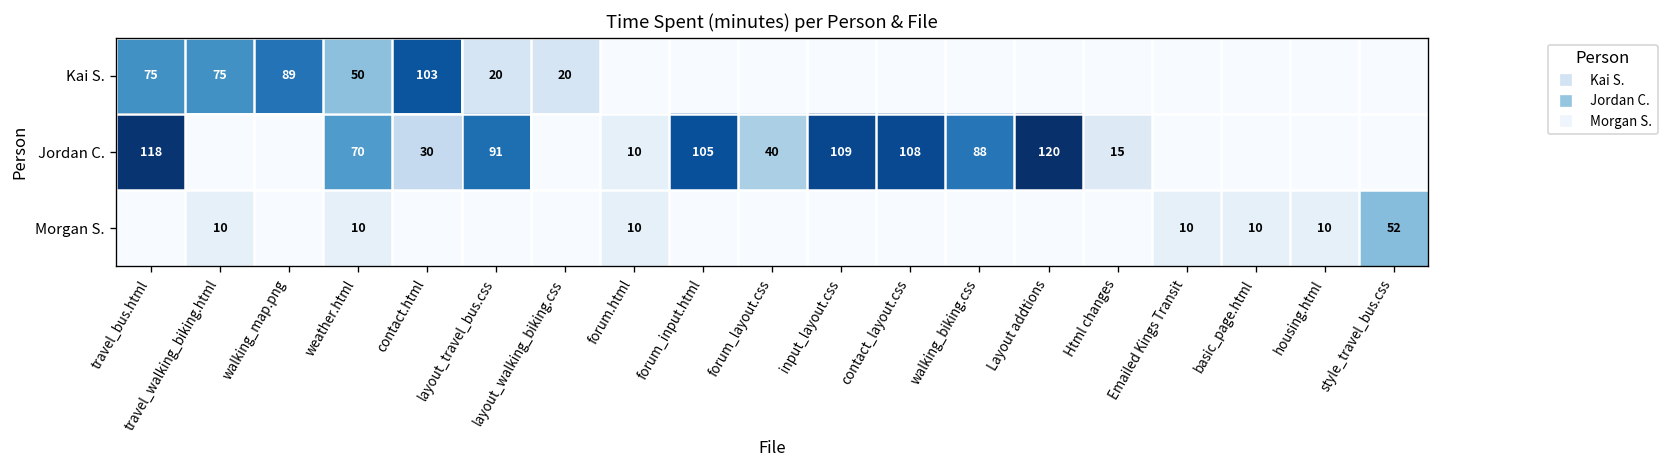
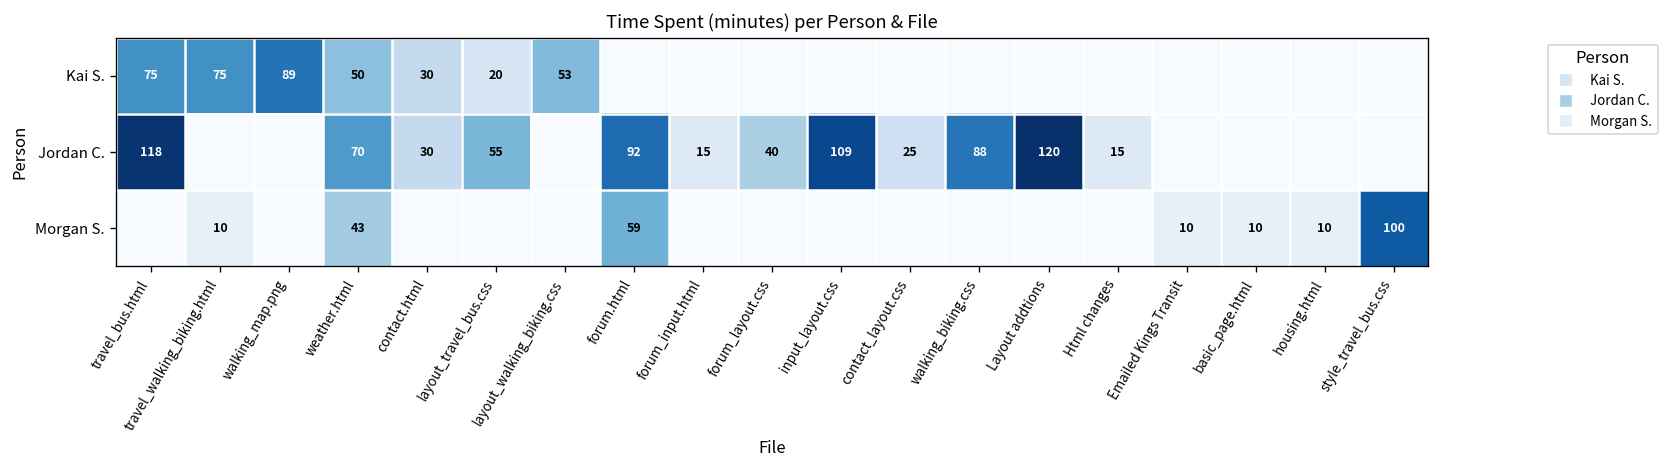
  {
    "Kai S.": {
      "travel_bus.html": 75,
      "travel_walking_biking.html": 75,
      "walking_map.png": 89,
      "weather.html": 50,
-     "contact.html": 103,
+     "contact.html": 30,
      "layout_travel_bus.css": 20,
-     "layout_walking_biking.css": 20
+     "layout_walking_biking.css": 53
    },
    "Jordan C.": {
      "travel_bus.html": 118,
      "weather.html": 70,
      "contact.html": 30,
-     "layout_travel_bus.css": 91,
-     "forum.html": 10,
-     "forum_input.html": 105,
+     "layout_travel_bus.css": 55,
+     "forum.html": 92,
+     "forum_input.html": 15,
      "forum_layout.css": 40,
      "input_layout.css": 109,
-     "contact_layout.css": 108,
+     "contact_layout.css": 25,
      "walking_biking.css": 88,
      "Layout addtions": 120,
      "Html changes": 15
    },
    "Morgan S.": {
      "travel_walking_biking.html": 10,
-     "weather.html": 10,
-     "forum.html": 10,
+     "weather.html": 43,
+     "forum.html": 59,
      "Emailed Kings Transit": 10,
      "basic_page.html": 10,
      "housing.html": 10,
-     "style_travel_bus.css": 52
+     "style_travel_bus.css": 100
    }
  }
